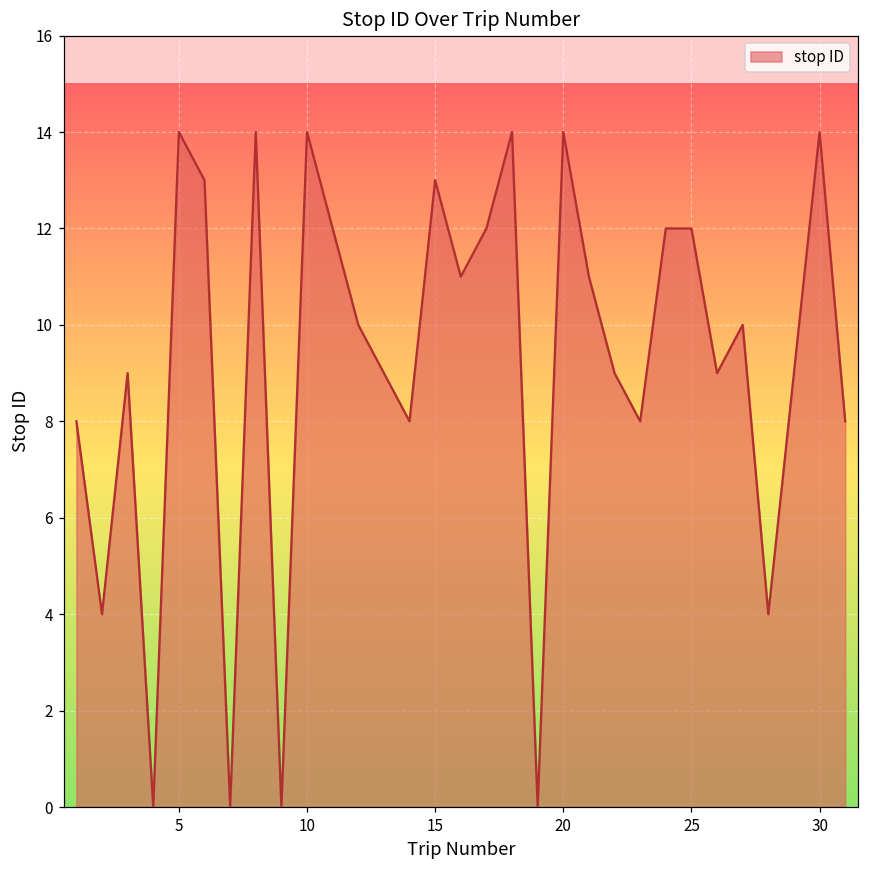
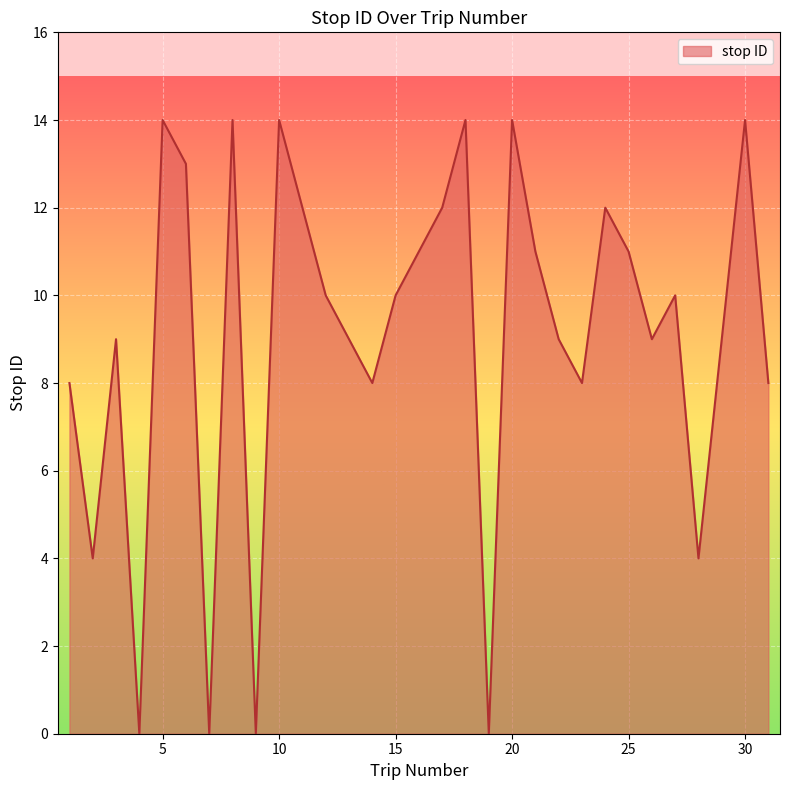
  {
    "5": 14,
    "10": 14,
-   "15": 13,
+   "15": 10,
    "20": 14,
-   "25": 12,
+   "25": 11,
    "30": 14
  }
